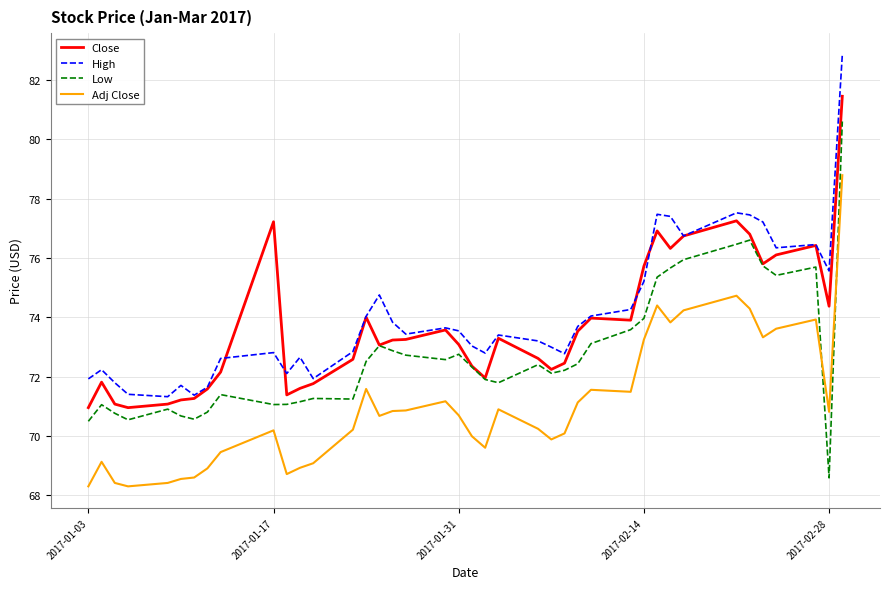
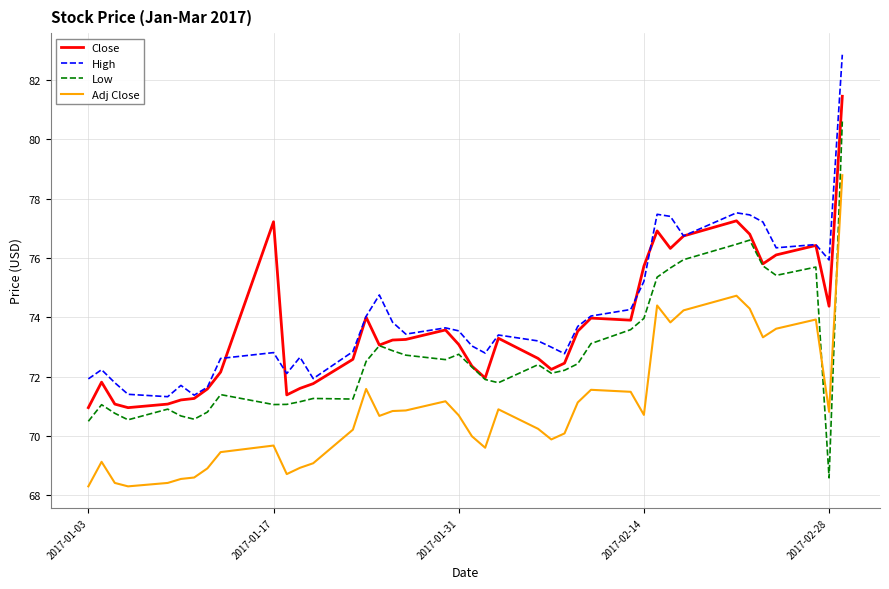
  {
    "Close": {
      "2017-01-03": 70.9,
      "2017-01-17": 77.2,
      "2017-01-31": 73.1,
      "2017-02-14": 75.7,
      "2017-02-28": 74.4
    },
    "High": {
      "2017-01-03": 71.9,
      "2017-01-17": 72.8,
      "2017-01-31": 73.5,
      "2017-02-14": 75.2,
-     "2017-02-28": 75.6
+     "2017-02-28": 75.9
    },
    "Low": {
      "2017-01-03": 70.5,
      "2017-01-17": 71.1,
      "2017-01-31": 72.8,
      "2017-02-14": 74.0,
      "2017-02-28": 68.6
    },
    "Adj Close": {
      "2017-01-03": 68.3,
-     "2017-01-17": 70.2,
+     "2017-01-17": 69.7,
      "2017-01-31": 70.7,
-     "2017-02-14": 73.2,
+     "2017-02-14": 70.7,
      "2017-02-28": 70.8
    }
  }
